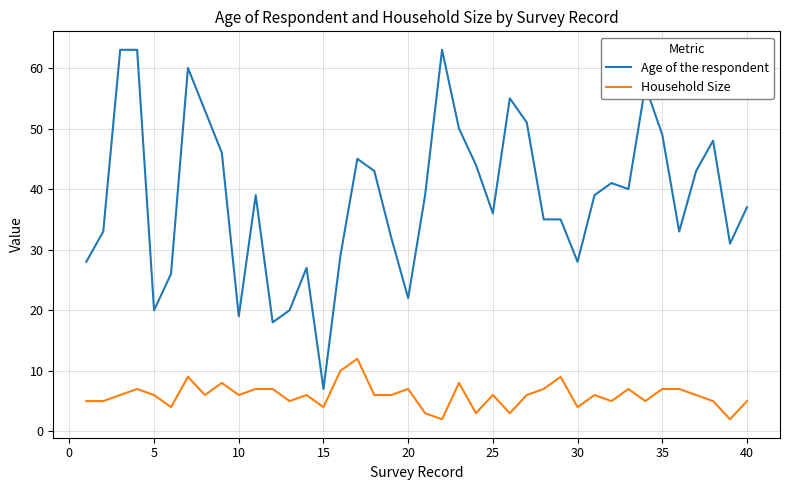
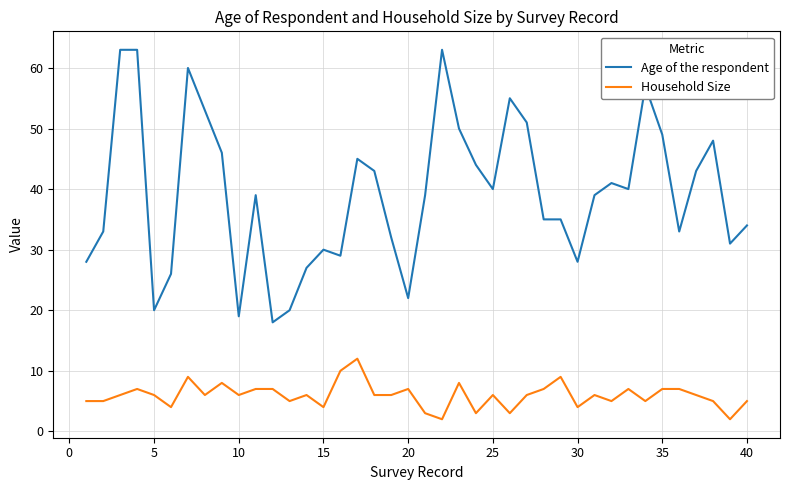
  {
    "Age of the respondent": {
      "5": 20,
      "10": 19,
-     "15": 7,
+     "15": 30,
      "20": 22,
-     "25": 36,
+     "25": 40,
      "30": 28,
      "35": 49,
-     "40": 37
+     "40": 34
    },
    "Household Size": {
      "5": 6,
      "10": 6,
      "15": 4,
      "20": 7,
      "25": 6,
      "30": 4,
      "35": 7,
      "40": 5
    }
  }
